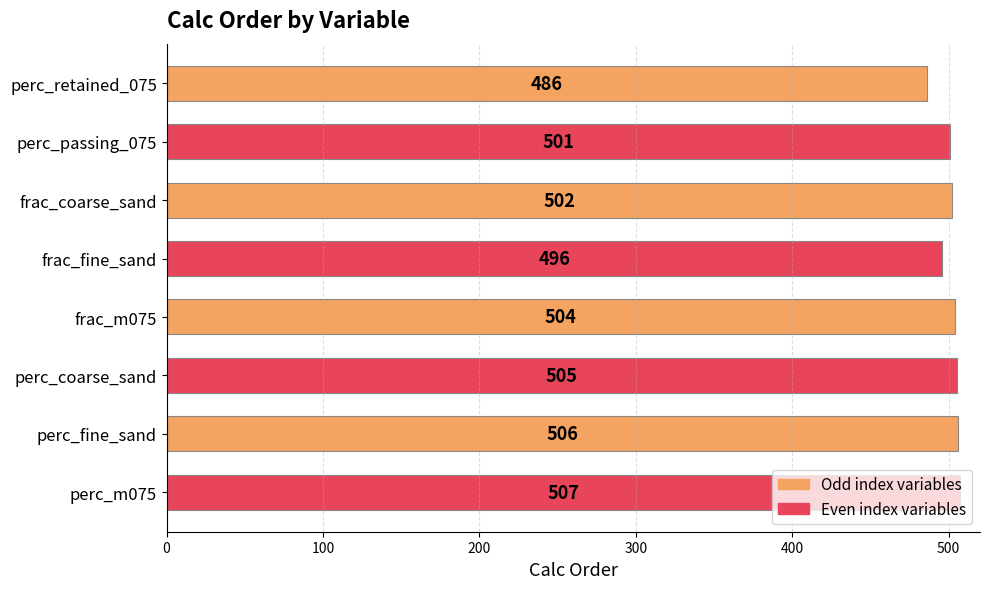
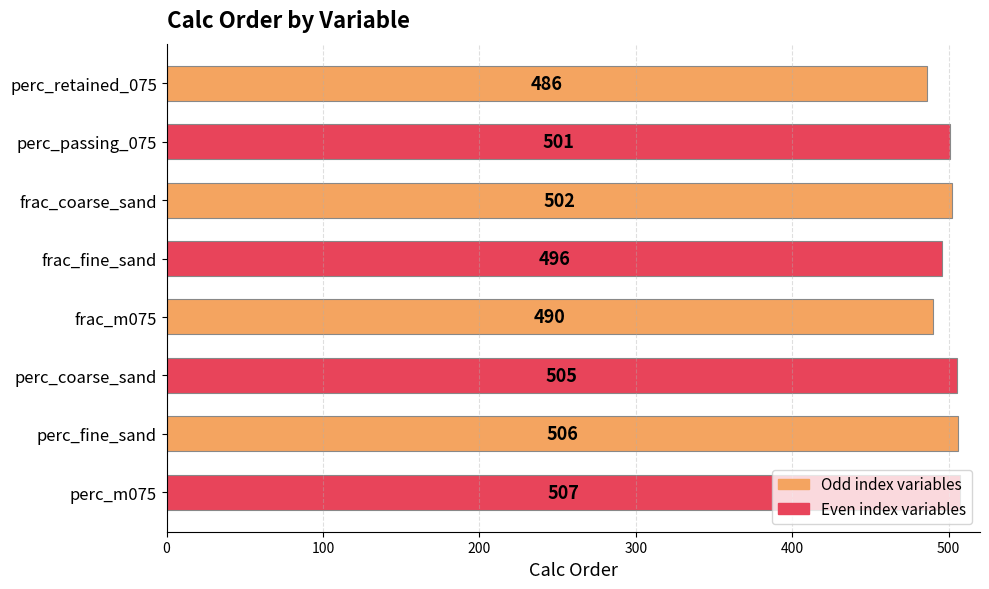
  {
    "perc_retained_075": 486,
    "perc_passing_075": 501,
    "frac_coarse_sand": 502,
    "frac_fine_sand": 496,
-   "frac_m075": 504,
+   "frac_m075": 490,
    "perc_coarse_sand": 505,
    "perc_fine_sand": 506
  }
